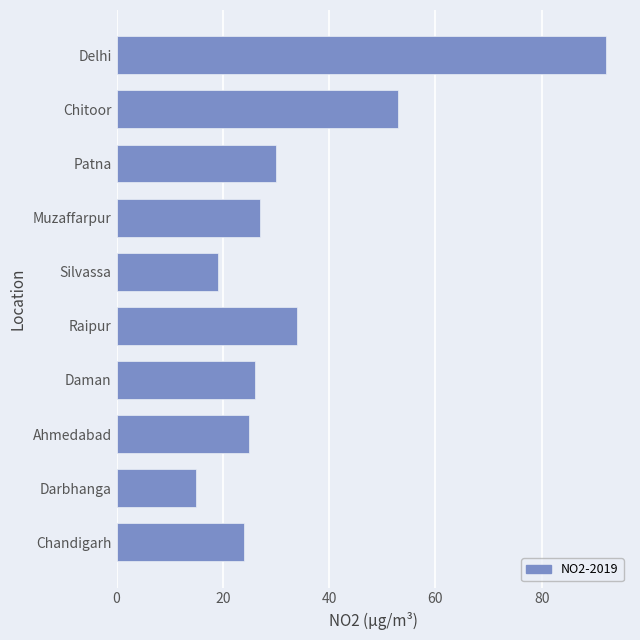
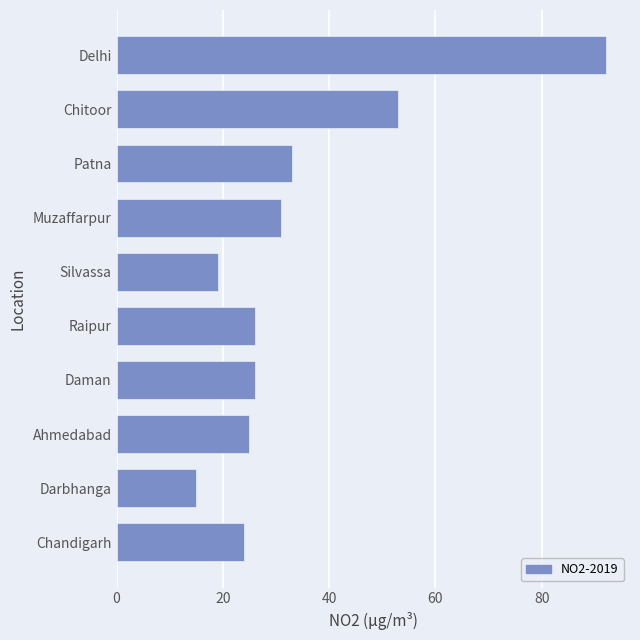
  {
    "Delhi": 92,
    "Chitoor": 53,
-   "Patna": 30,
-   "Muzaffarpur": 27,
+   "Patna": 33,
+   "Muzaffarpur": 31,
    "Silvassa": 19,
-   "Raipur": 34,
+   "Raipur": 26,
    "Daman": 26,
    "Ahmedabad": 25,
    "Darbhanga": 15,
    "Chandigarh": 24
  }
